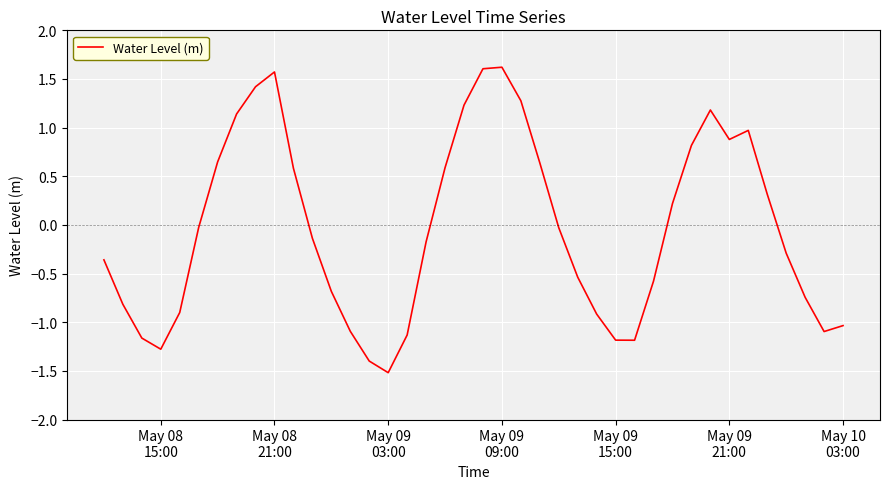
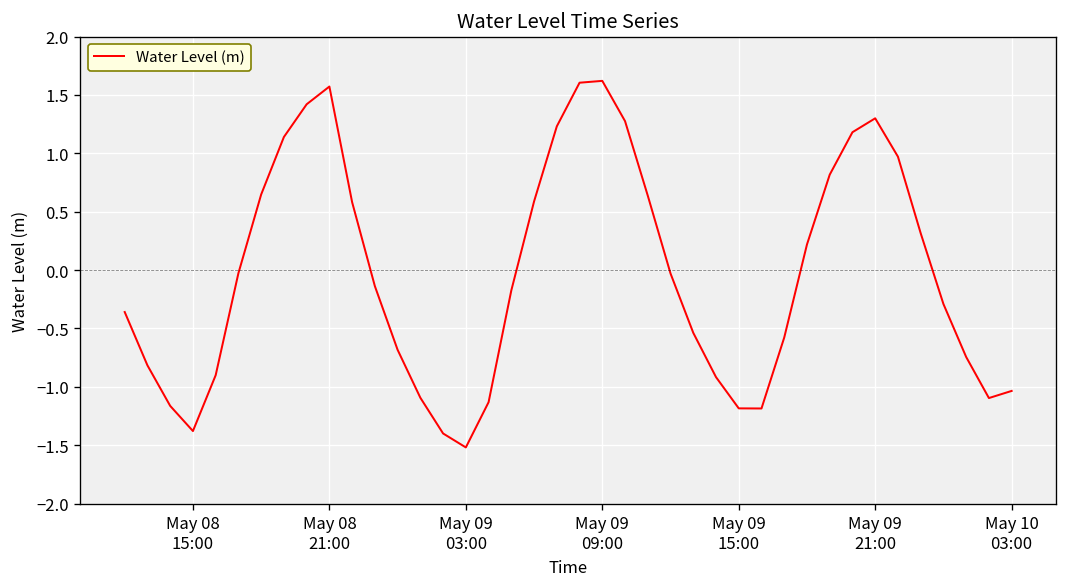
  {
-   "May 08 15:00": -1.3,
+   "May 08 15:00": -1.4,
    "May 08 21:00": 1.6,
    "May 09 03:00": -1.5,
    "May 09 09:00": 1.6,
    "May 09 15:00": -1.2,
-   "May 09 21:00": 0.9,
+   "May 09 21:00": 1.3,
    "May 10 03:00": -1.0
  }
